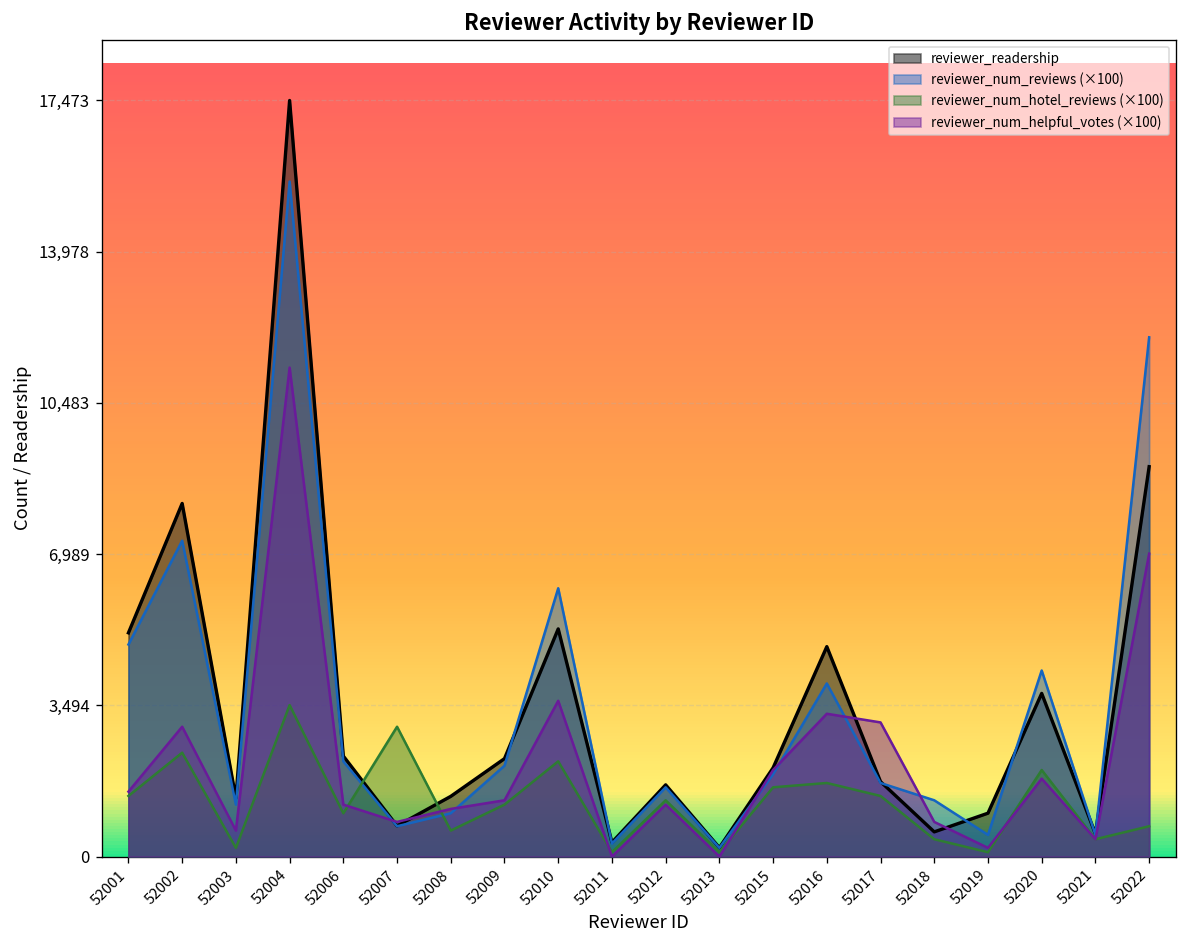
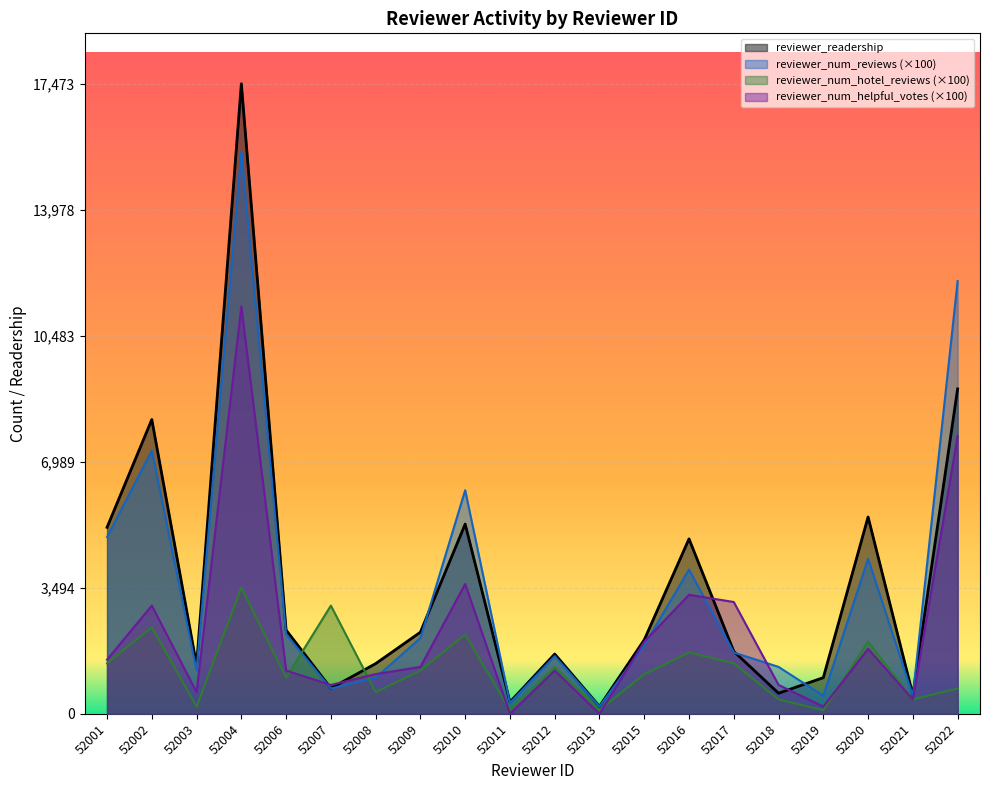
  {
    "reviewer_readership": {
      "52001": "5,200",
      "52002": "8,200",
      "52003": "1,400",
      "52004": "17,500",
      "52006": "2,300",
      "52008": "1,400",
      "52009": "2,300",
      "52010": "5,300",
      "52016": "4,900",
      "52018": "600",
      "52019": "1,000",
-     "52020": "3,800",
+     "52020": "5,500",
      "52022": "9,000"
    },
    "reviewer_num_reviews (×100)": {
      "52001": "4,900",
      "52002": "7,300",
      "52003": "1,200",
      "52004": "15,600",
      "52006": "2,200",
      "52008": "1,000",
      "52009": "2,100",
      "52010": "6,200",
      "52015": "1,900",
      "52016": "4,000",
      "52018": "1,300",
      "52019": "500",
      "52020": "4,300",
      "52022": "12,000"
    },
    "reviewer_num_hotel_reviews (×100)": {
      "52001": "1,400",
      "52002": "2,400",
      "52003": "200",
      "52004": "3,500",
      "52006": "1,000",
      "52007": "3,000",
      "52008": "600",
      "52009": "1,200",
      "52010": "2,200",
      "52011": "100",
      "52012": "1,300",
      "52013": "100",
-     "52015": "1,600",
+     "52015": "1,100",
      "52016": "1,700",
      "52017": "1,400",
      "52018": "400",
      "52019": "100",
      "52020": "2,000",
      "52022": "700"
    },
    "reviewer_num_helpful_votes (×100)": {
      "52001": "1,500",
      "52002": "3,000",
      "52003": "600",
      "52004": "11,300",
      "52006": "1,200",
      "52007": "800",
      "52008": "1,100",
      "52009": "1,300",
      "52010": "3,600",
      "52011": "0",
      "52012": "1,200",
      "52013": "0",
      "52016": "3,300",
      "52017": "3,100",
      "52018": "800",
      "52019": "200",
      "52020": "1,800",
-     "52022": "7,000"
+     "52022": "7,700"
    }
  }
